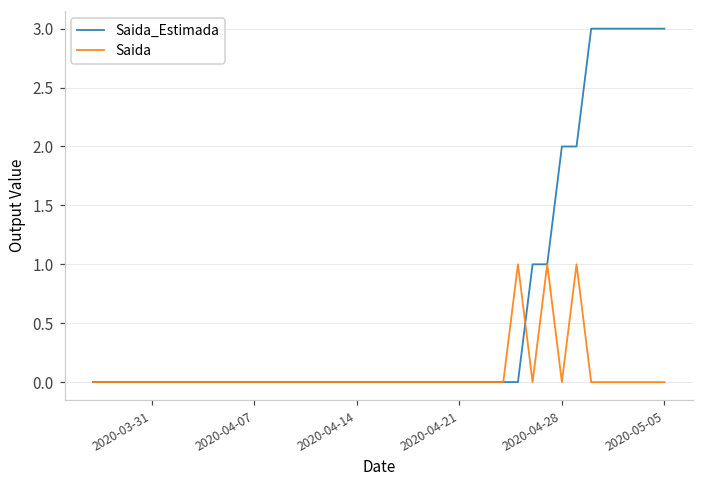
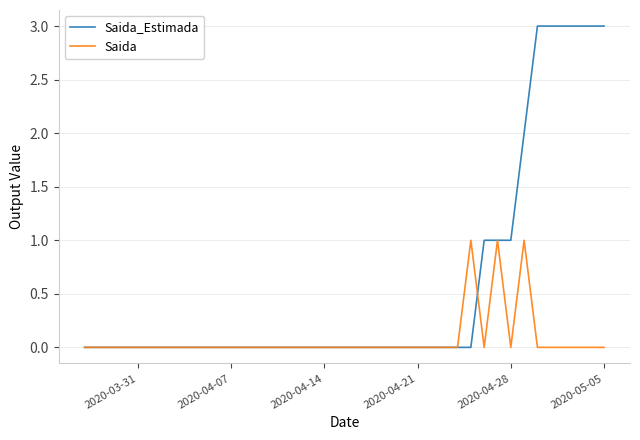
  {
    "Saida_Estimada": {
-     "2020-04-28": 2,
+     "2020-04-28": 1,
      "2020-05-05": 3
    },
    "Saida": {
      "2020-04-28": 0,
      "2020-05-05": 0
    }
  }
